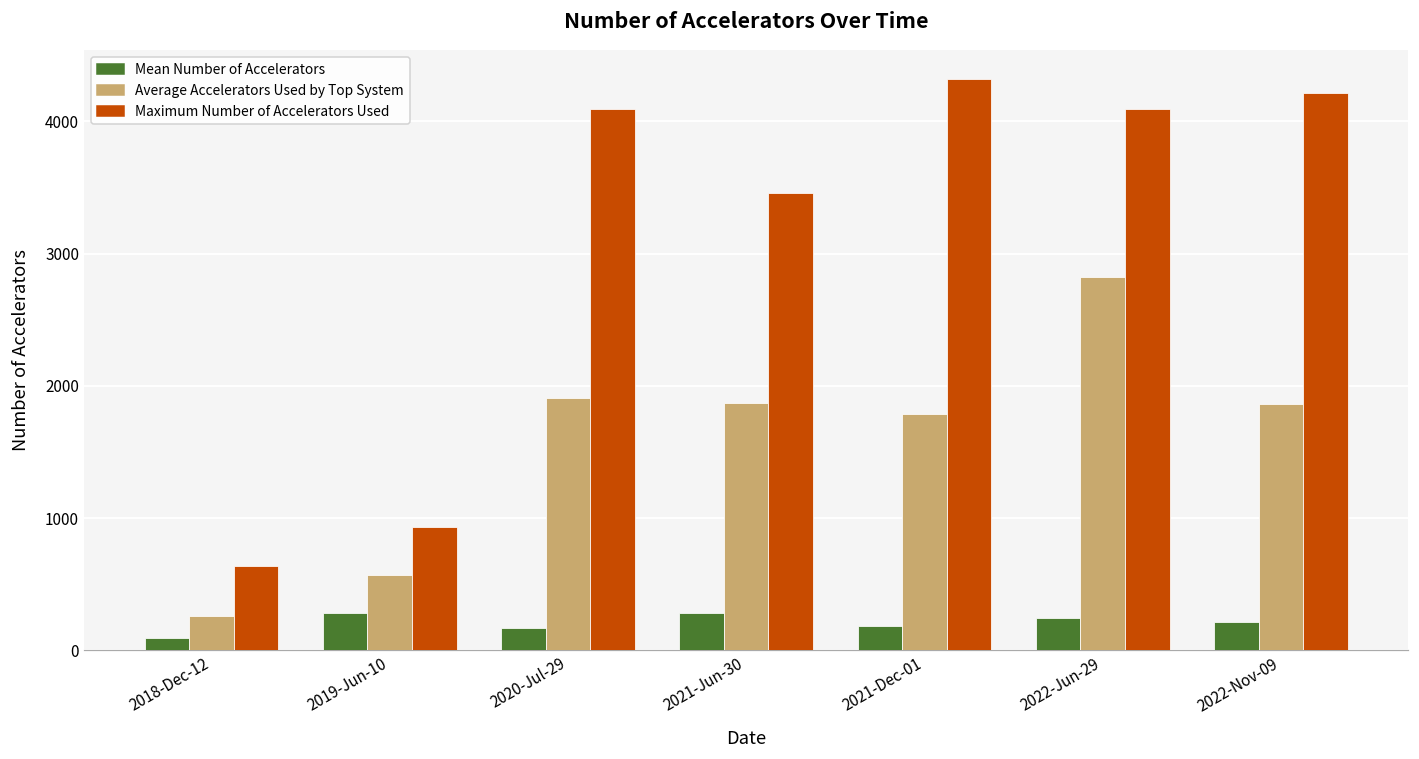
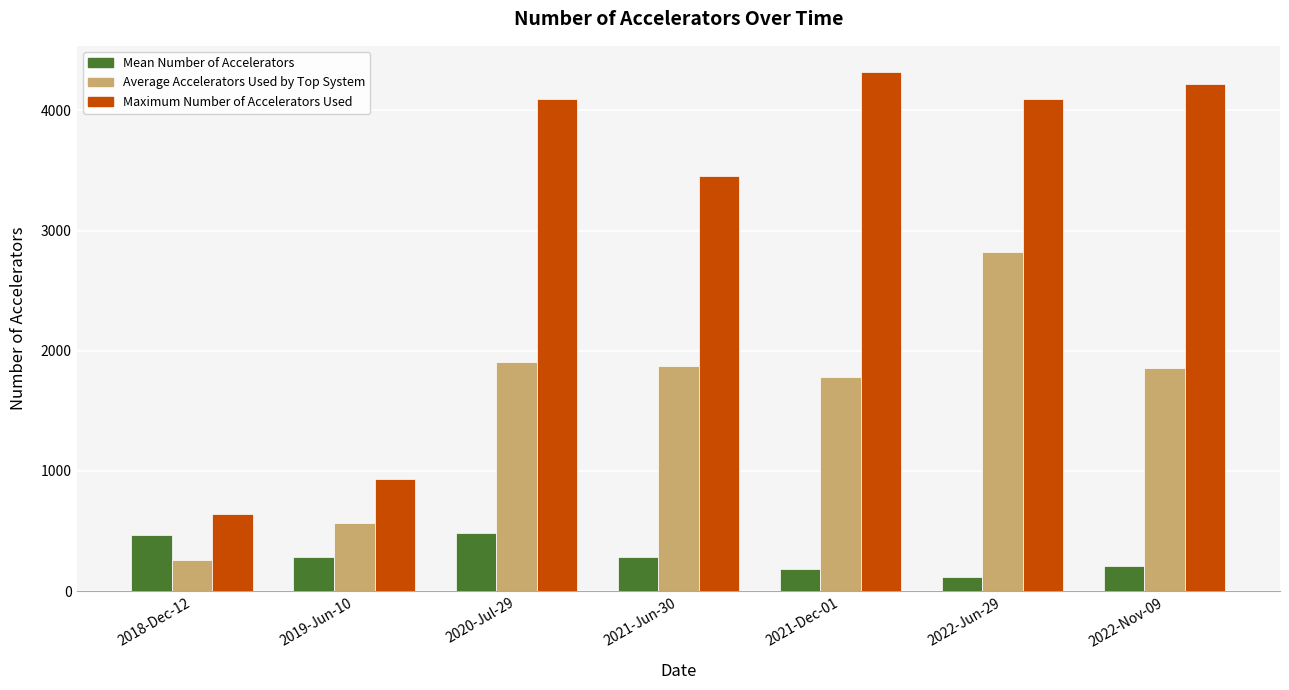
  {
    "Mean Number of Accelerators": {
-     "2018-Dec-12": 90,
+     "2018-Dec-12": 470,
      "2019-Jun-10": 290,
-     "2020-Jul-29": 170,
+     "2020-Jul-29": 480,
      "2021-Jun-30": 290,
      "2021-Dec-01": 180,
-     "2022-Jun-29": 240,
+     "2022-Jun-29": 120,
      "2022-Nov-09": 210
    },
    "Average Accelerators Used by Top System": {
      "2018-Dec-12": 260,
      "2019-Jun-10": 570,
      "2020-Jul-29": 1900,
      "2021-Jun-30": 1870,
      "2021-Dec-01": 1790,
      "2022-Jun-29": 2820,
      "2022-Nov-09": 1860
    },
    "Maximum Number of Accelerators Used": {
      "2018-Dec-12": 640,
      "2019-Jun-10": 930,
      "2020-Jul-29": 4100,
      "2021-Jun-30": 3460,
      "2021-Dec-01": 4320,
      "2022-Jun-29": 4100,
      "2022-Nov-09": 4220
    }
  }
